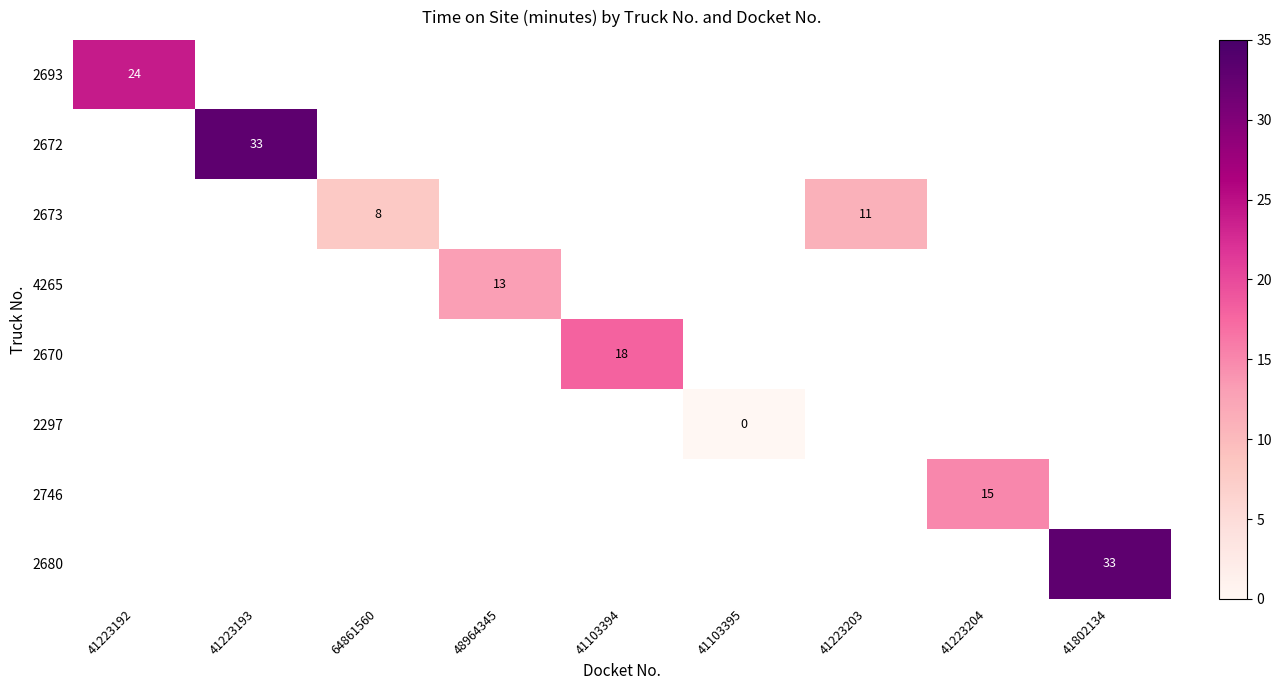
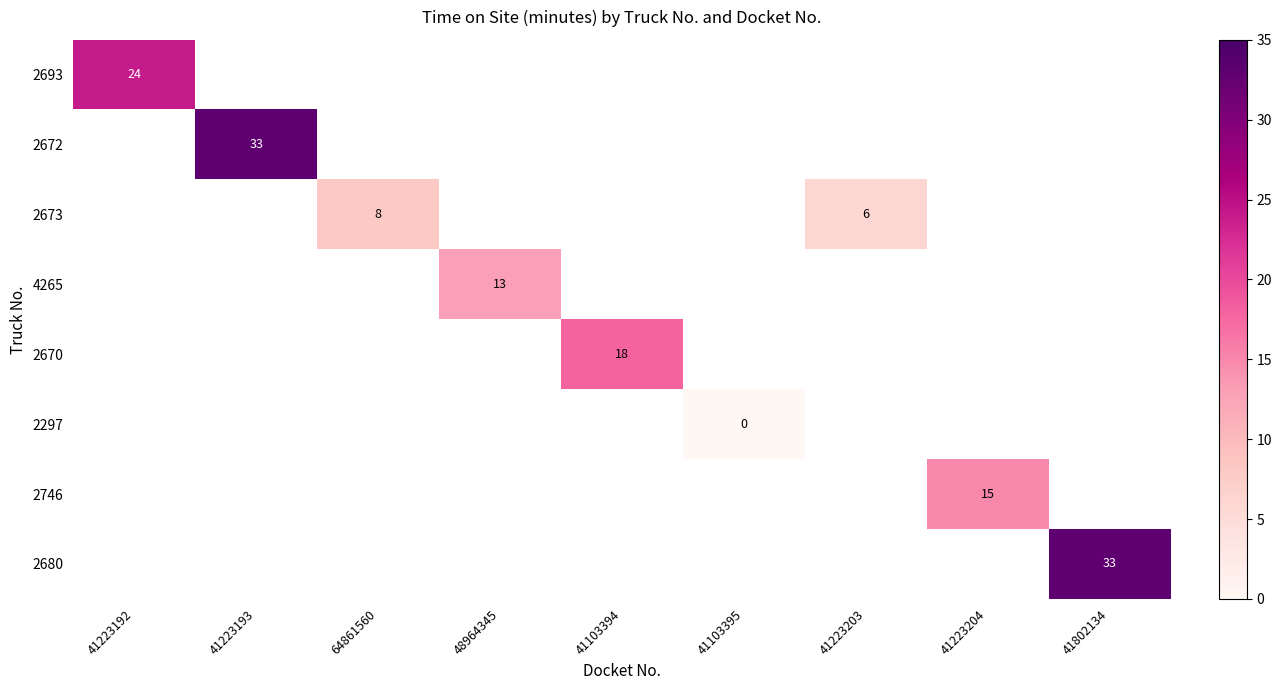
  {
    "2693": {
      "41223192": 24
    },
    "2672": {
      "41223193": 33
    },
    "2673": {
      "64861560": 8,
-     "41223203": 11
+     "41223203": 6
    },
    "4265": {
      "48964345": 13
    },
    "2670": {
      "41103394": 18
    },
    "2297": {
      "41103395": 0
    },
    "2746": {
      "41223204": 15
    },
    "2680": {
      "41802134": 33
    }
  }
